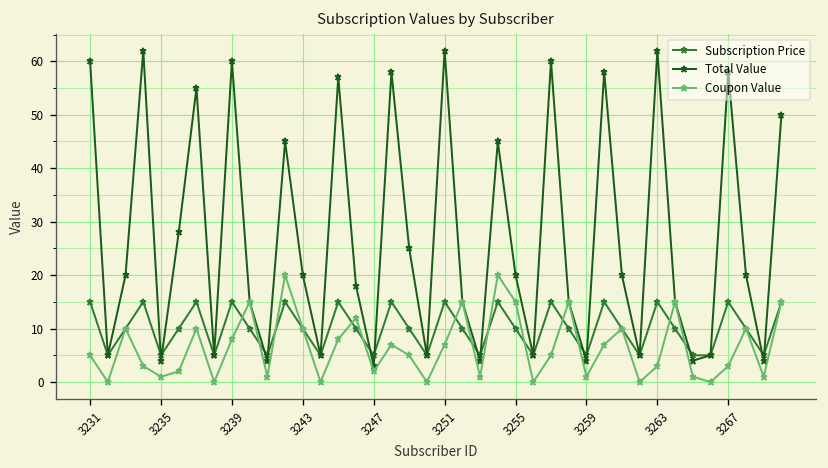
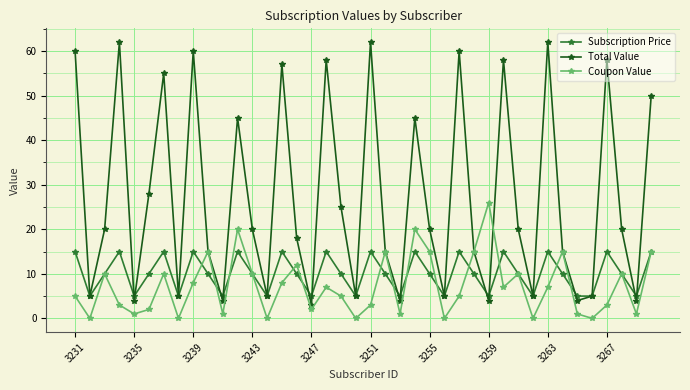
  {
    "Coupon Value": {
      "3231": 5,
      "3235": 1,
      "3239": 8,
      "3247": 2,
-     "3251": 7,
+     "3251": 3,
      "3255": 15,
-     "3259": 1,
-     "3263": 3,
+     "3259": 26,
+     "3263": 7,
      "3267": 3
    }
  }
